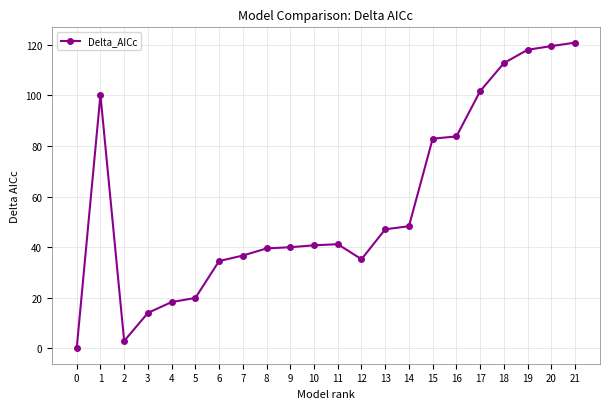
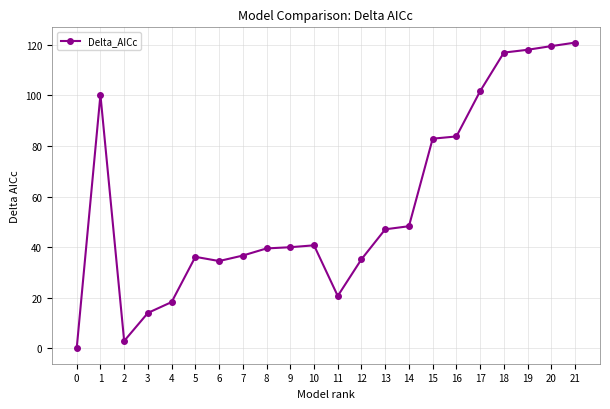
  {
    "0": 0,
    "1": 100,
    "2": 3,
    "3": 14,
    "4": 18,
-   "5": 20,
+   "5": 36,
    "6": 35,
    "7": 37,
    "8": 40,
    "9": 40,
    "10": 41,
-   "11": 41,
+   "11": 21,
    "12": 35,
    "13": 47,
    "14": 48,
    "15": 83,
    "16": 84,
    "17": 102,
-   "18": 113,
+   "18": 117,
    "19": 118,
    "20": 119,
    "21": 121
  }
